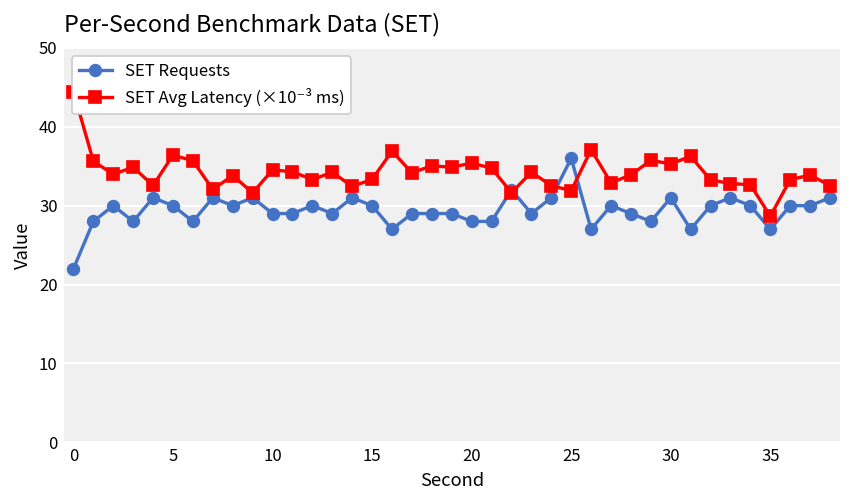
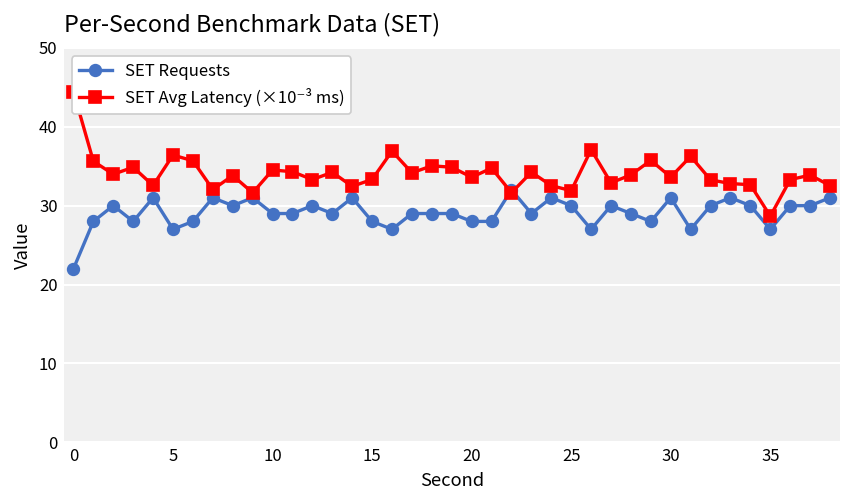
  {
    "SET Requests": {
      "0": 22,
-     "5": 30,
+     "5": 27,
      "10": 29,
-     "15": 30,
+     "15": 28,
      "20": 28,
-     "25": 36,
+     "25": 30,
      "30": 31,
      "35": 27
    },
    "SET Avg Latency (×10⁻³ ms)": {
      "5": 36,
      "10": 35,
      "15": 33,
-     "20": 35,
+     "20": 34,
      "25": 32,
-     "30": 35,
+     "30": 34,
      "35": 29
    }
  }
